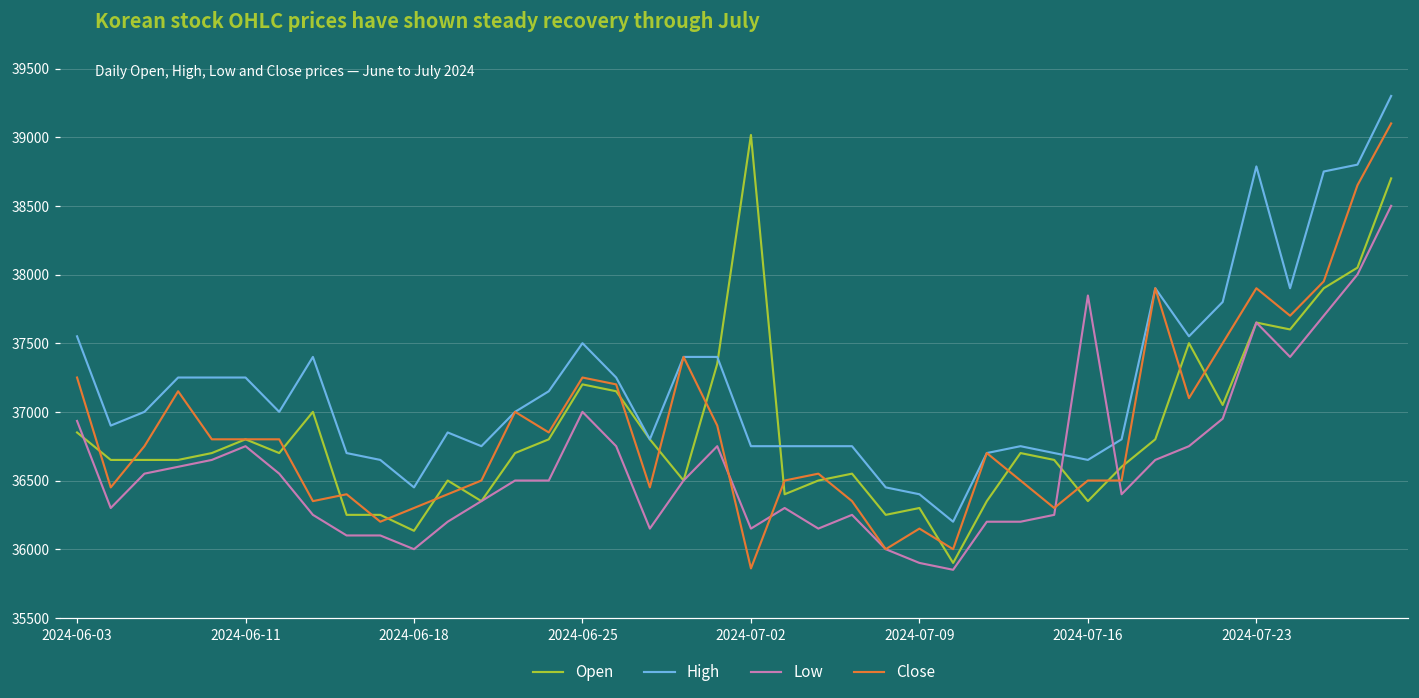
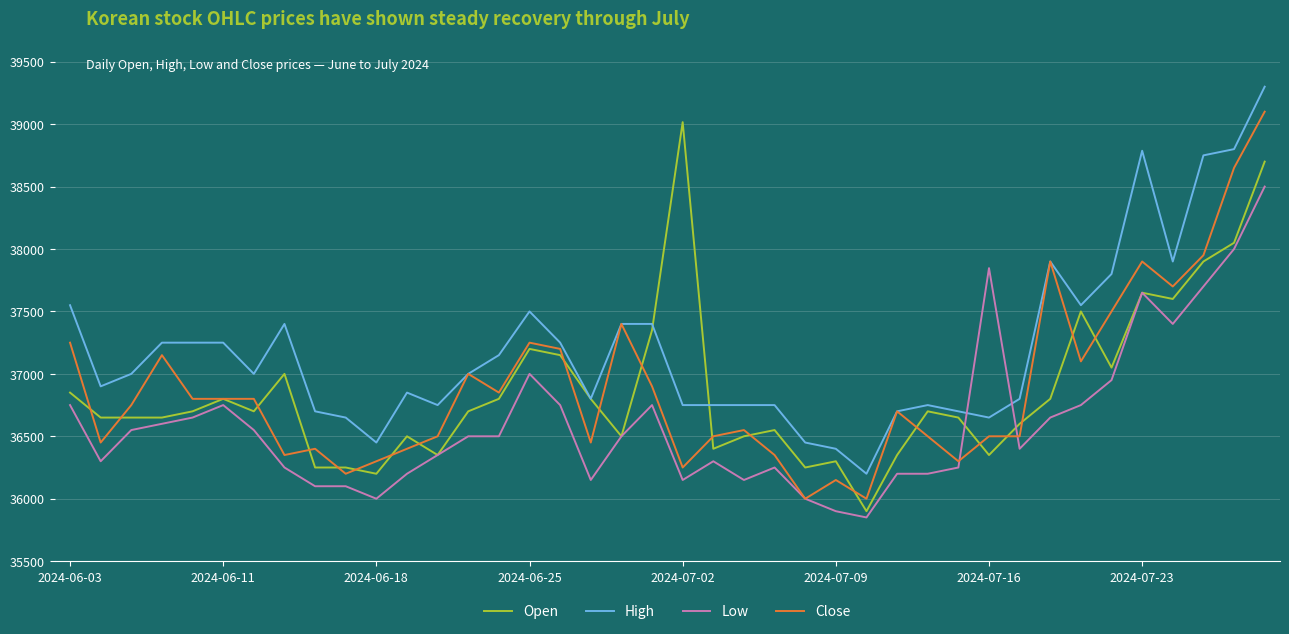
  {
    "Open": {
      "2024-06-03": 36850,
-     "2024-06-18": 36130,
+     "2024-06-18": 36200,
      "2024-06-25": 37200,
      "2024-07-02": 39020,
      "2024-07-09": 36300,
      "2024-07-16": 36350
    },
    "High": {
      "2024-06-03": 37550,
      "2024-06-11": 37250,
      "2024-06-18": 36450,
      "2024-06-25": 37500,
      "2024-07-02": 36750,
      "2024-07-09": 36400,
      "2024-07-16": 36650,
      "2024-07-23": 38790
    },
    "Low": {
-     "2024-06-03": 36930,
+     "2024-06-03": 36750,
      "2024-06-11": 36750,
      "2024-06-18": 36000,
      "2024-06-25": 37000,
      "2024-07-02": 36150,
      "2024-07-09": 35900,
      "2024-07-16": 37850
    },
    "Close": {
      "2024-06-03": 37250,
      "2024-06-18": 36300,
      "2024-06-25": 37250,
-     "2024-07-02": 35860,
+     "2024-07-02": 36250,
      "2024-07-09": 36150,
      "2024-07-16": 36500,
      "2024-07-23": 37900
    }
  }
